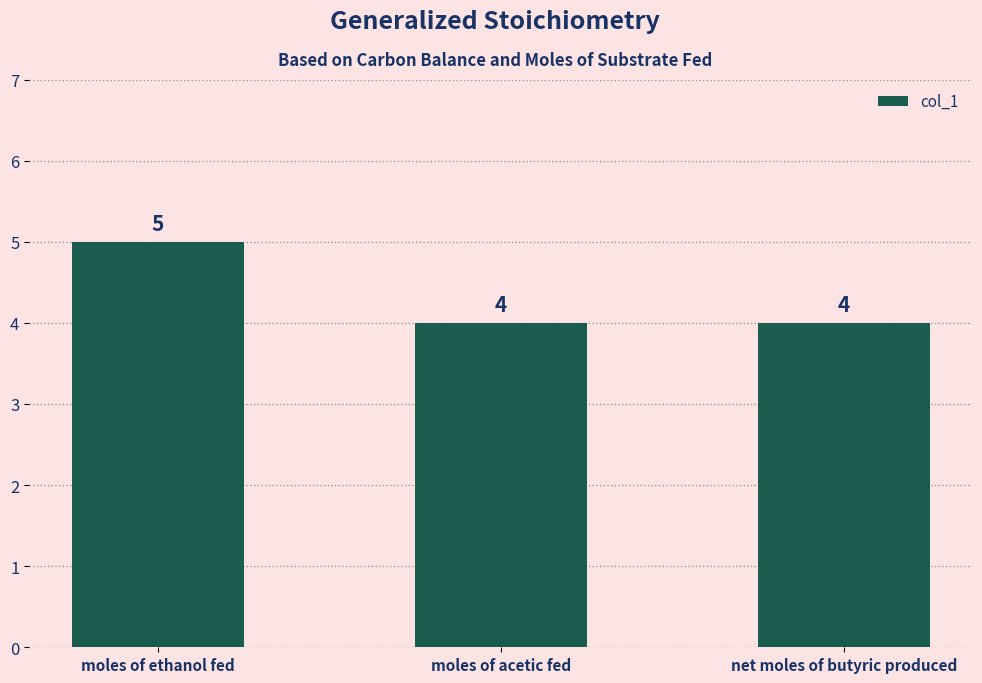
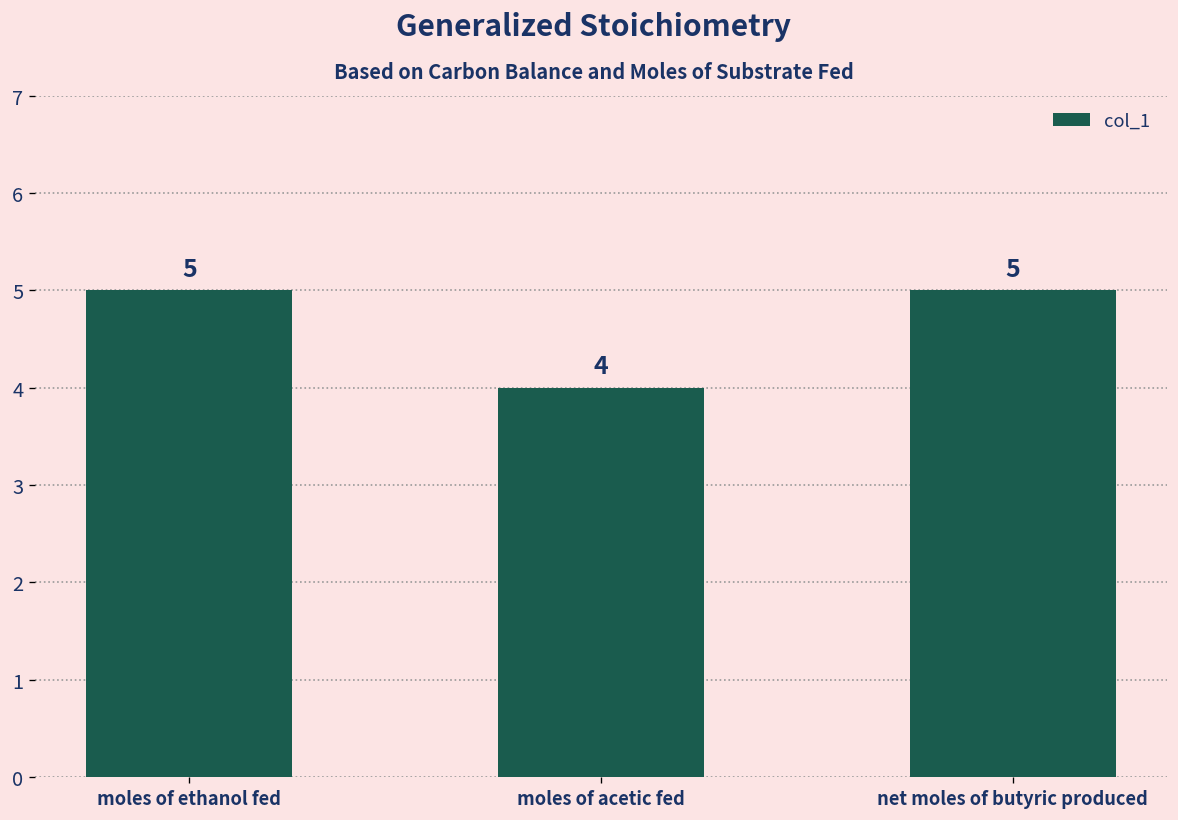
  {
    "moles of ethanol fed": 5,
    "moles of acetic fed": 4,
-   "net moles of butyric produced": 4
+   "net moles of butyric produced": 5
  }
